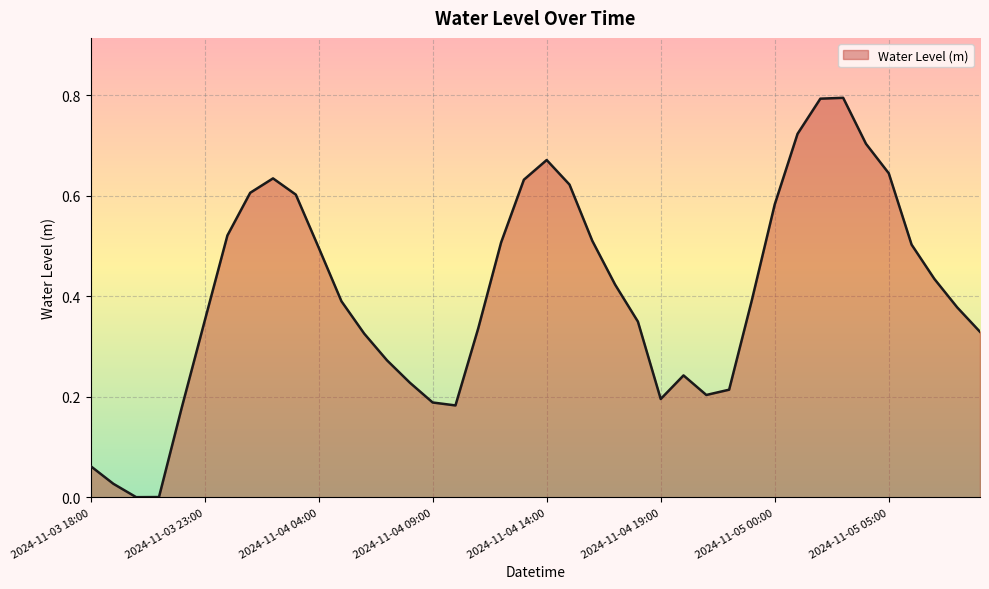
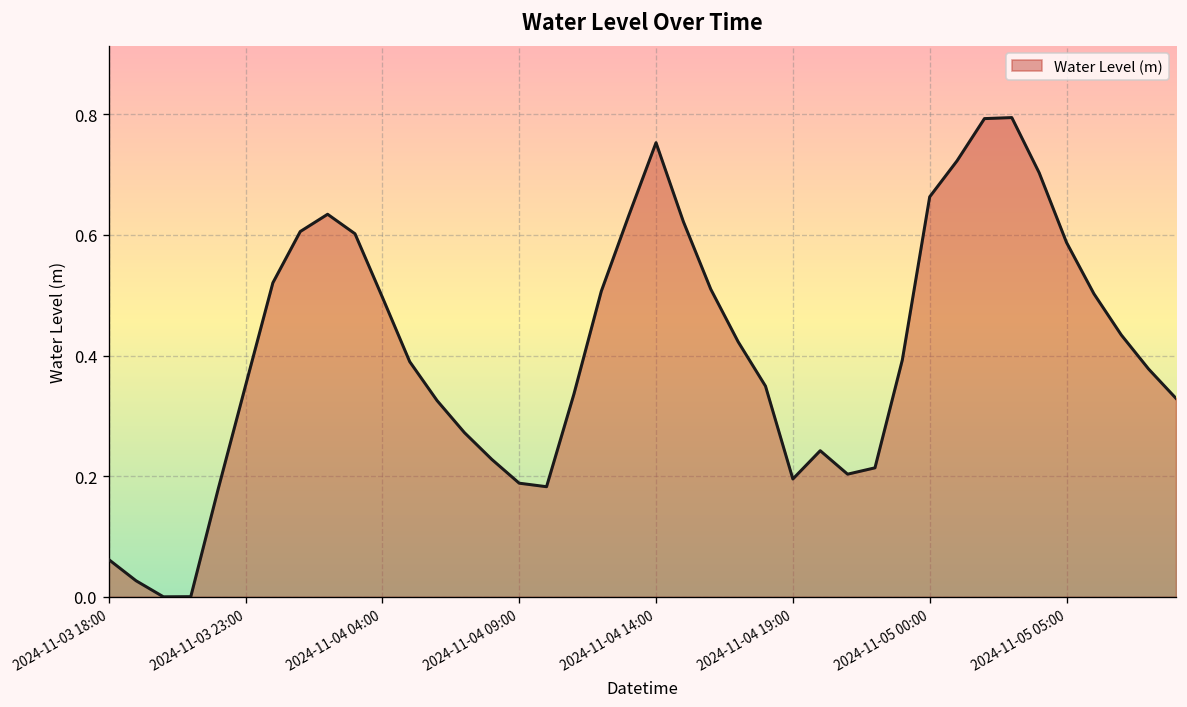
  {
    "2024-11-03 18:00": 0.06,
    "2024-11-03 23:00": 0.35,
    "2024-11-04 04:00": 0.50,
    "2024-11-04 09:00": 0.19,
-   "2024-11-04 14:00": 0.67,
+   "2024-11-04 14:00": 0.75,
    "2024-11-04 19:00": 0.20,
-   "2024-11-05 00:00": 0.58,
-   "2024-11-05 05:00": 0.64
+   "2024-11-05 00:00": 0.66,
+   "2024-11-05 05:00": 0.59
  }
